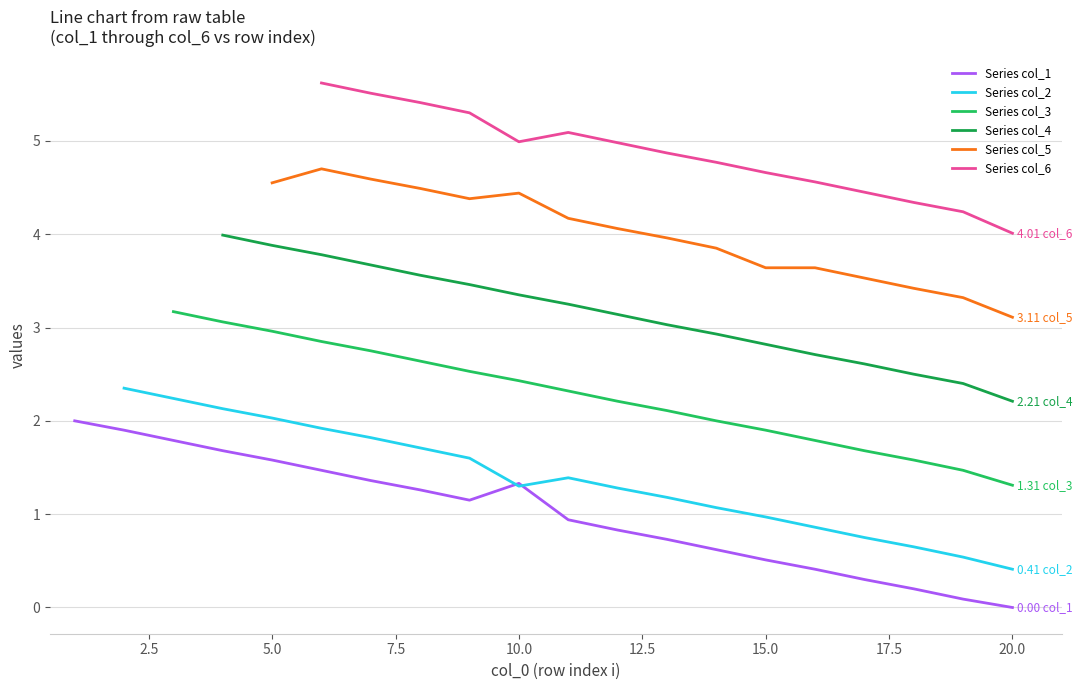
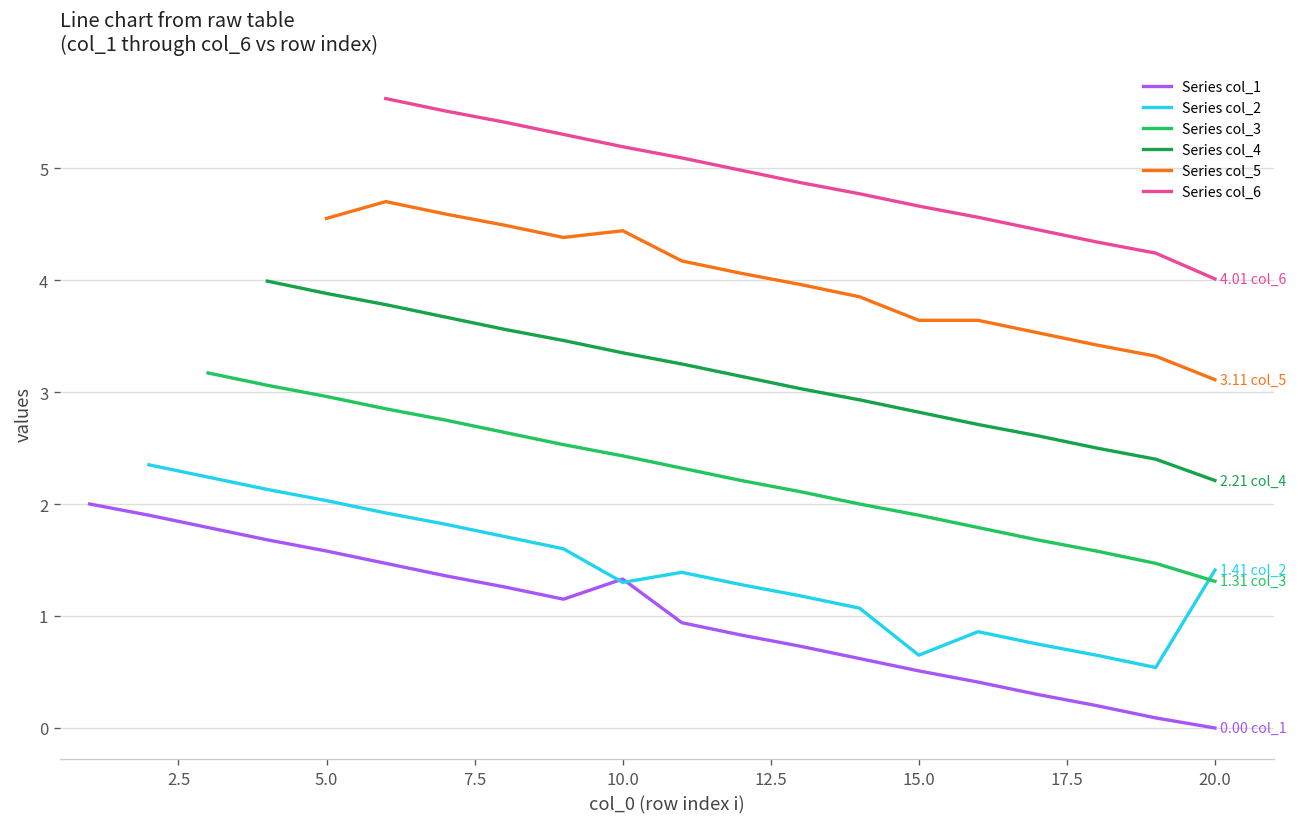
  {
    "Series col_1": {
      "20.0": 0.00
    },
    "Series col_2": {
-     "15.0": 1.0,
-     "20.0": 0.41
+     "15.0": 0.7,
+     "20.0": 1.41
    },
    "Series col_5": {
      "20.0": 3.11
    },
    "Series col_6": {
-     "10.0": 5.0,
+     "10.0": 5.2,
      "15.0": 4.7
    }
  }
